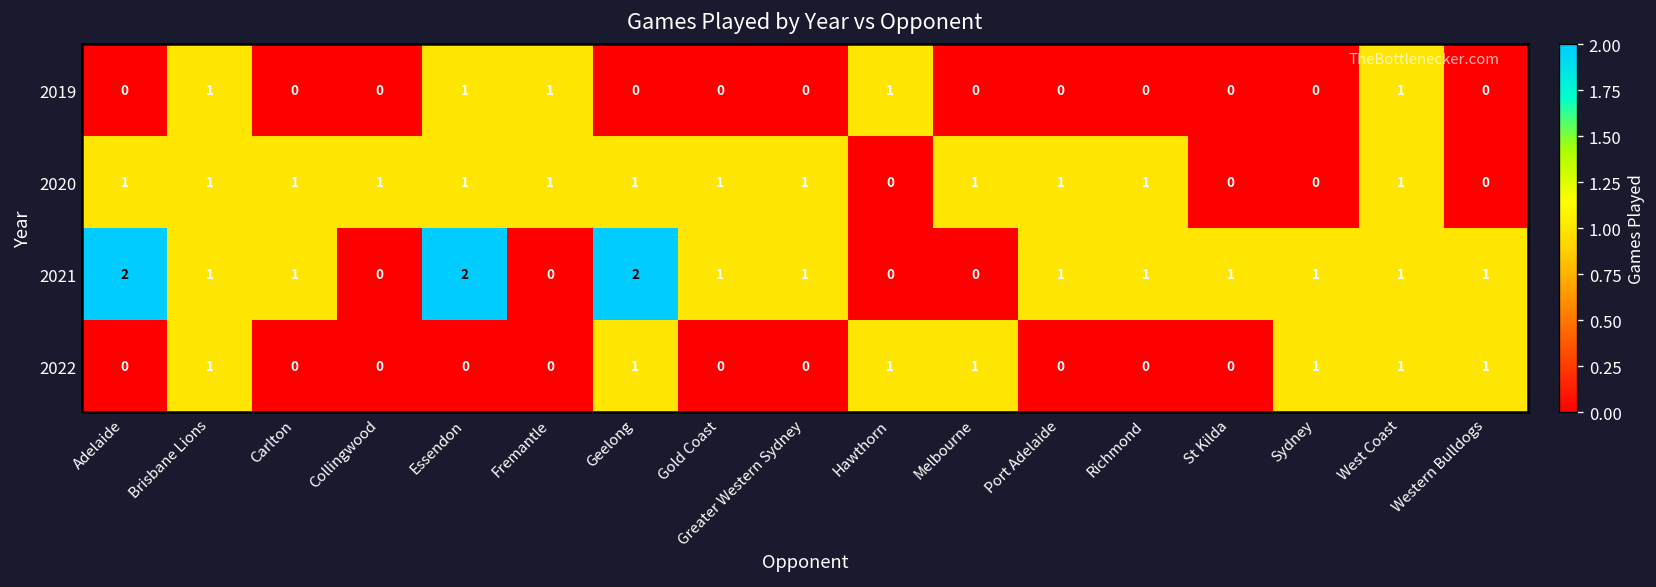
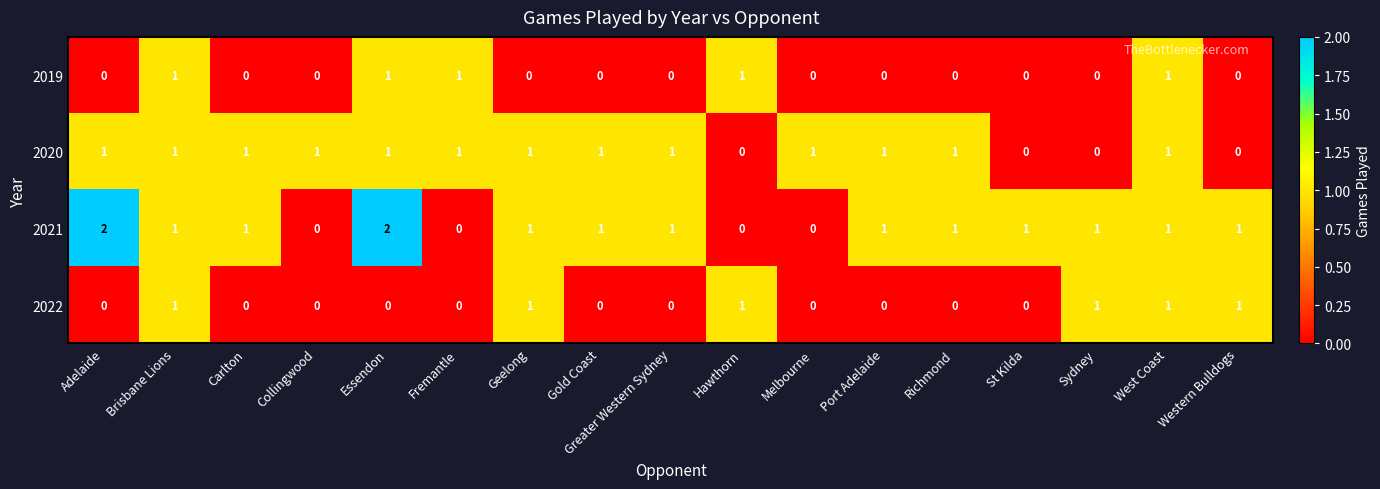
  {
    "2019": {
      "Adelaide": 0,
      "Brisbane Lions": 1,
      "Carlton": 0,
      "Collingwood": 0,
      "Essendon": 1,
      "Fremantle": 1,
      "Geelong": 0,
      "Gold Coast": 0,
      "Greater Western Sydney": 0,
      "Hawthorn": 1,
      "Melbourne": 0,
      "Port Adelaide": 0,
      "Richmond": 0,
      "St Kilda": 0,
      "Sydney": 0,
      "Western Bulldogs": 0
    },
    "2020": {
      "Adelaide": 1,
      "Brisbane Lions": 1,
      "Carlton": 1,
      "Collingwood": 1,
      "Essendon": 1,
      "Fremantle": 1,
      "Geelong": 1,
      "Gold Coast": 1,
      "Greater Western Sydney": 1,
      "Hawthorn": 0,
      "Melbourne": 1,
      "Port Adelaide": 1,
      "Richmond": 1,
      "St Kilda": 0,
      "Sydney": 0,
      "West Coast": 1,
      "Western Bulldogs": 0
    },
    "2021": {
      "Adelaide": 2,
      "Brisbane Lions": 1,
      "Carlton": 1,
      "Collingwood": 0,
      "Essendon": 2,
      "Fremantle": 0,
-     "Geelong": 2,
+     "Geelong": 1,
      "Gold Coast": 1,
      "Greater Western Sydney": 1,
      "Hawthorn": 0,
      "Melbourne": 0,
      "Port Adelaide": 1,
      "Richmond": 1,
      "St Kilda": 1,
      "Sydney": 1,
      "West Coast": 1,
      "Western Bulldogs": 1
    },
    "2022": {
      "Adelaide": 0,
      "Brisbane Lions": 1,
      "Carlton": 0,
      "Collingwood": 0,
      "Essendon": 0,
      "Fremantle": 0,
      "Geelong": 1,
      "Gold Coast": 0,
      "Greater Western Sydney": 0,
      "Hawthorn": 1,
-     "Melbourne": 1,
+     "Melbourne": 0,
      "Port Adelaide": 0,
      "Richmond": 0,
      "St Kilda": 0,
      "Sydney": 1,
      "West Coast": 1,
      "Western Bulldogs": 1
    }
  }
